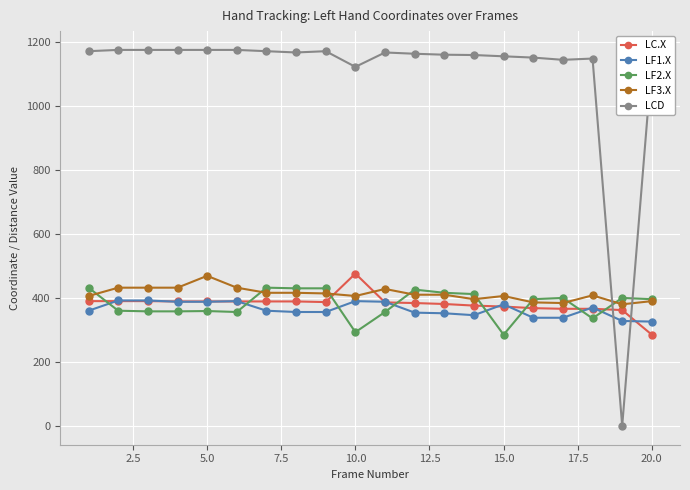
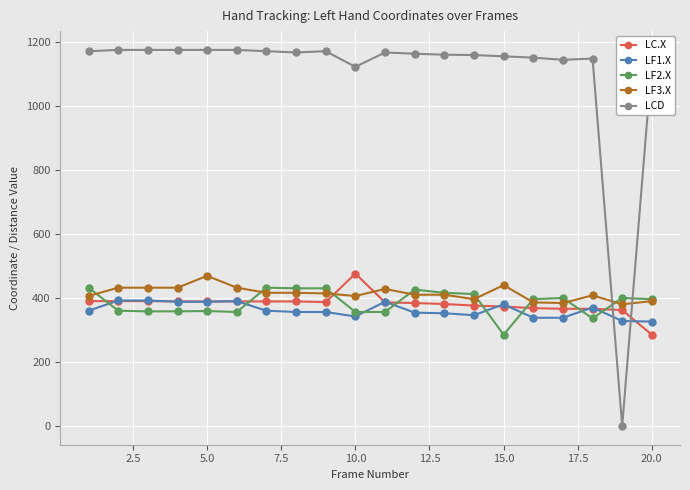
  {
    "LC.X": {
      "10.0": 480,
      "20.0": 290
    },
    "LF1.X": {
-     "10.0": 390,
+     "10.0": 340,
      "20.0": 330
    },
    "LF2.X": {
      "5.0": 360,
-     "10.0": 290,
+     "10.0": 360,
      "15.0": 290
    },
    "LF3.X": {
      "5.0": 470,
      "10.0": 410,
-     "15.0": 410
+     "15.0": 440
    },
    "LCD": {
      "5.0": 1180,
      "10.0": 1120,
      "15.0": 1160
    }
  }
